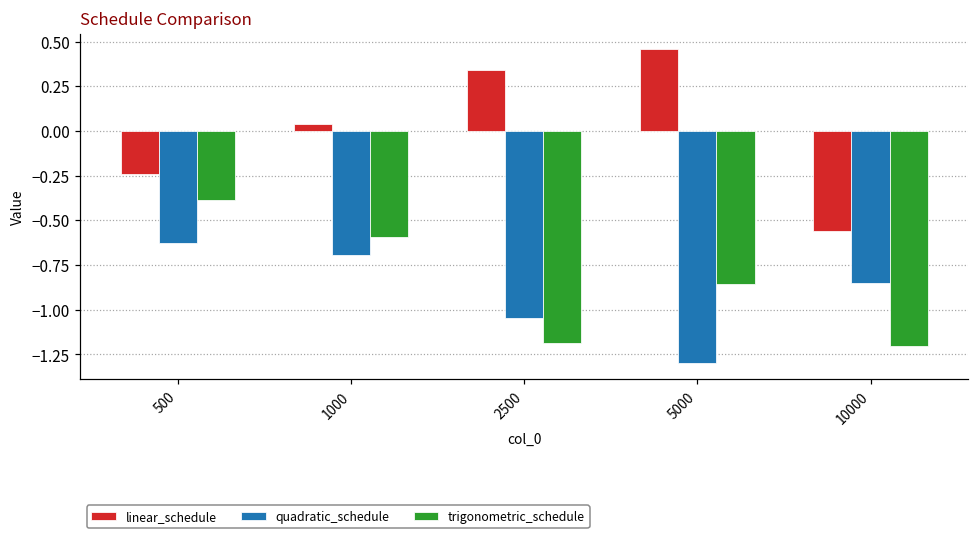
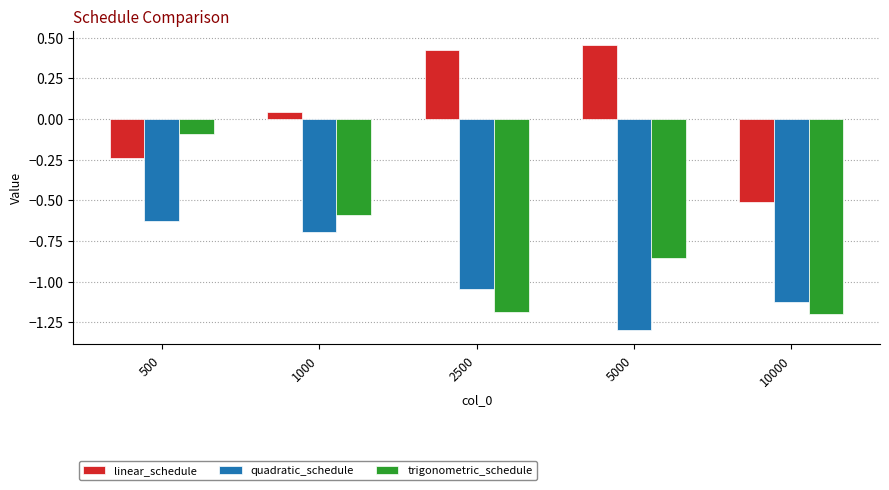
  {
    "linear_schedule": {
      "500": -0.24,
      "1000": 0.04,
-     "2500": 0.34,
+     "2500": 0.43,
      "5000": 0.46,
-     "10000": -0.56
+     "10000": -0.51
    },
    "quadratic_schedule": {
      "500": -0.63,
      "1000": -0.69,
      "2500": -1.04,
      "5000": -1.30,
-     "10000": -0.85
+     "10000": -1.13
    },
    "trigonometric_schedule": {
-     "500": -0.39,
+     "500": -0.09,
      "1000": -0.59,
      "2500": -1.19,
      "5000": -0.86,
      "10000": -1.20
    }
  }
